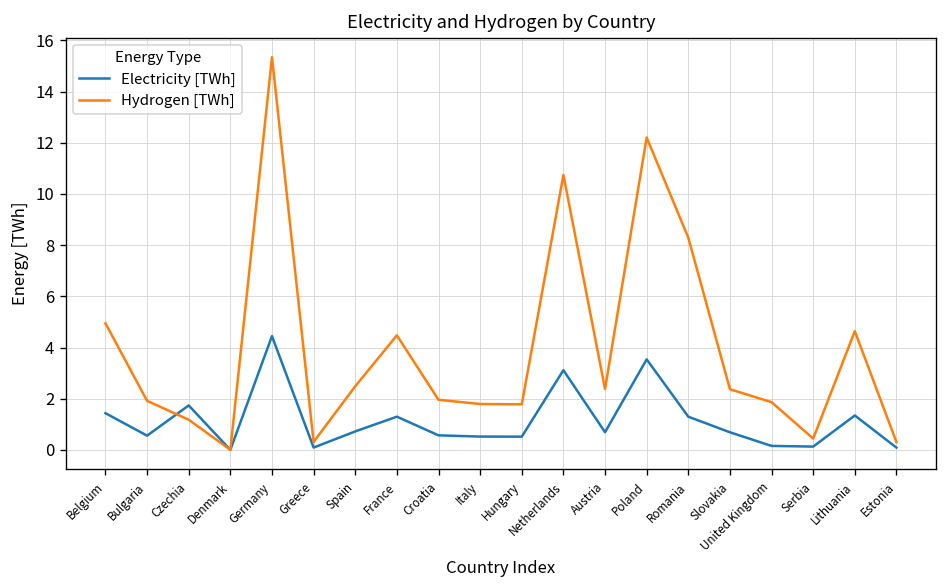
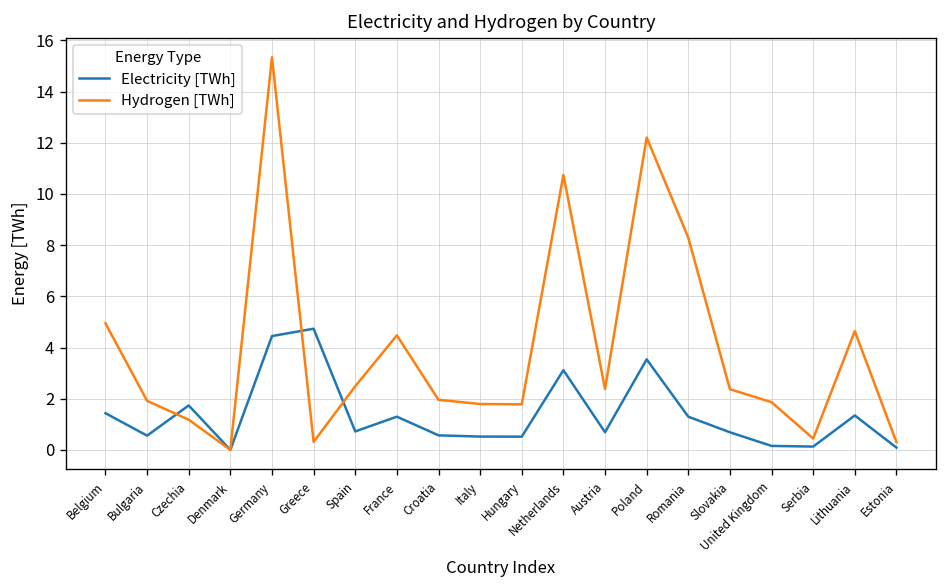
  {
    "Electricity [TWh]": {
      "Belgium": 1.4,
      "Bulgaria": 0.6,
      "Czechia": 1.7,
      "Germany": 4.4,
-     "Greece": 0.1,
+     "Greece": 4.7,
      "Spain": 0.7,
      "France": 1.3,
      "Croatia": 0.6,
      "Italy": 0.5,
      "Hungary": 0.5,
      "Netherlands": 3.1,
      "Austria": 0.7,
      "Poland": 3.5,
      "Romania": 1.3,
      "Slovakia": 0.7,
      "United Kingdom": 0.2,
      "Serbia": 0.1,
      "Lithuania": 1.3,
      "Estonia": 0.1
    },
    "Hydrogen [TWh]": {
      "Belgium": 4.9,
      "Bulgaria": 1.9,
      "Czechia": 1.2,
      "Germany": 15.3,
      "Greece": 0.3,
      "Spain": 2.5,
      "France": 4.5,
      "Croatia": 2.0,
      "Italy": 1.8,
      "Hungary": 1.8,
      "Netherlands": 10.7,
      "Austria": 2.4,
      "Poland": 12.2,
      "Romania": 8.3,
      "Slovakia": 2.4,
      "United Kingdom": 1.9,
      "Serbia": 0.4,
      "Lithuania": 4.6,
      "Estonia": 0.3
    }
  }
